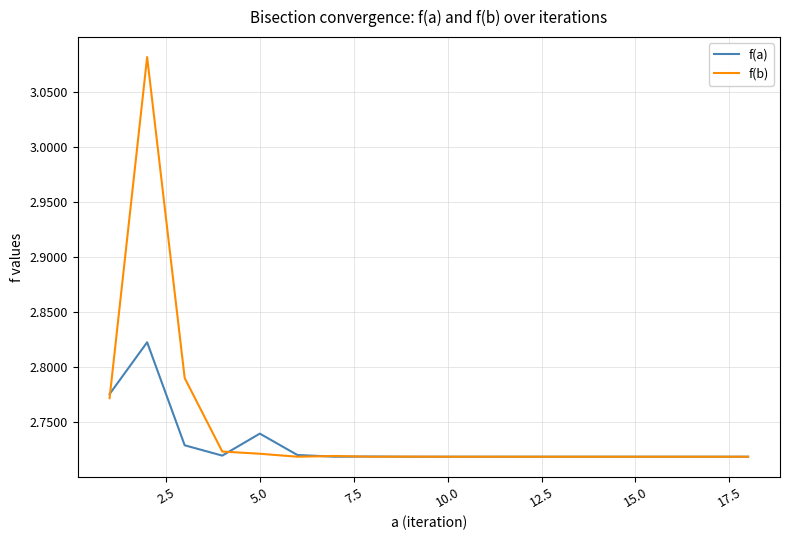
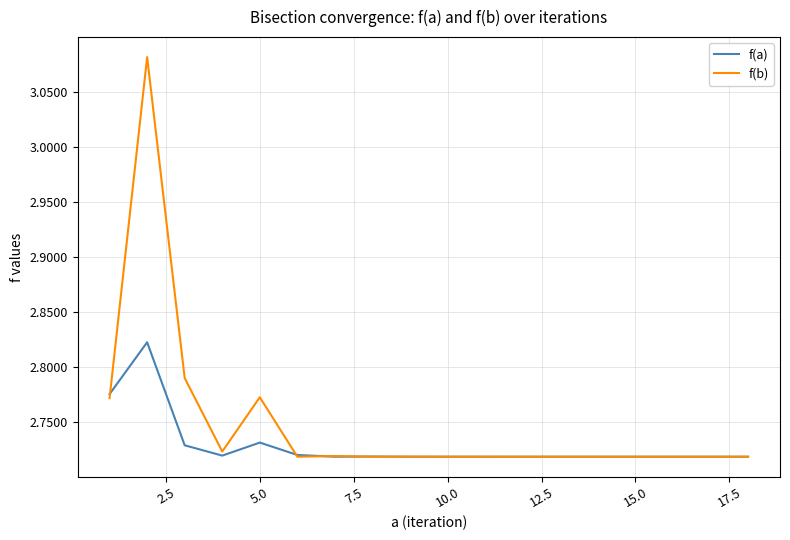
  {
    "f(a)": {
-     "5.0": 2.739
+     "5.0": 2.731
    },
    "f(b)": {
-     "5.0": 2.721
+     "5.0": 2.772
    }
  }
